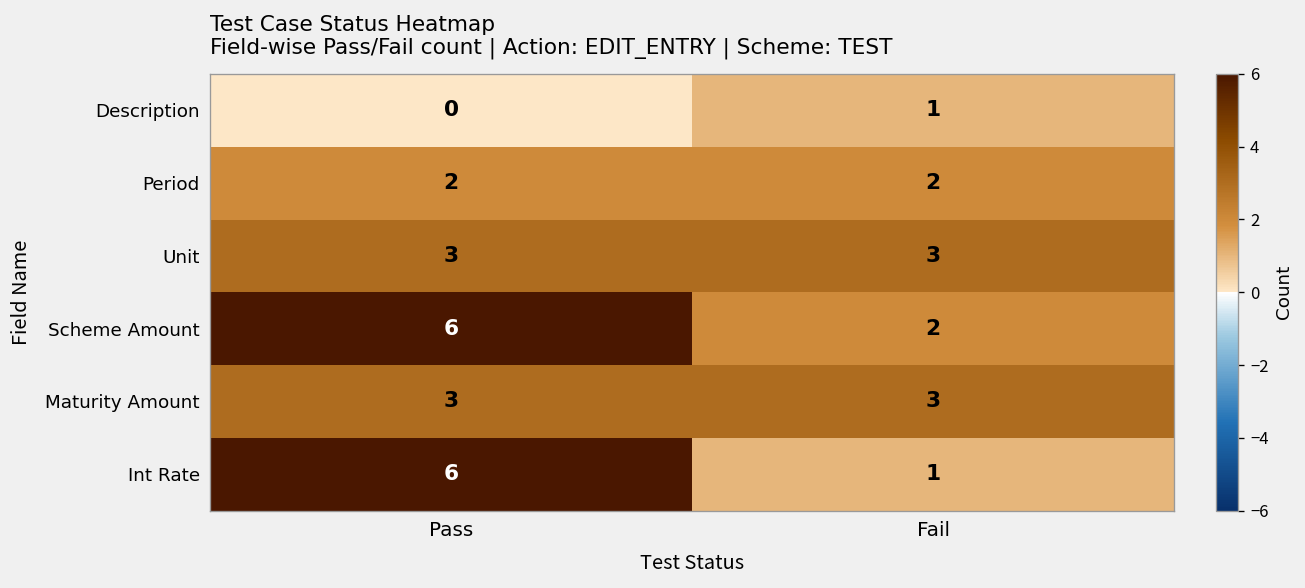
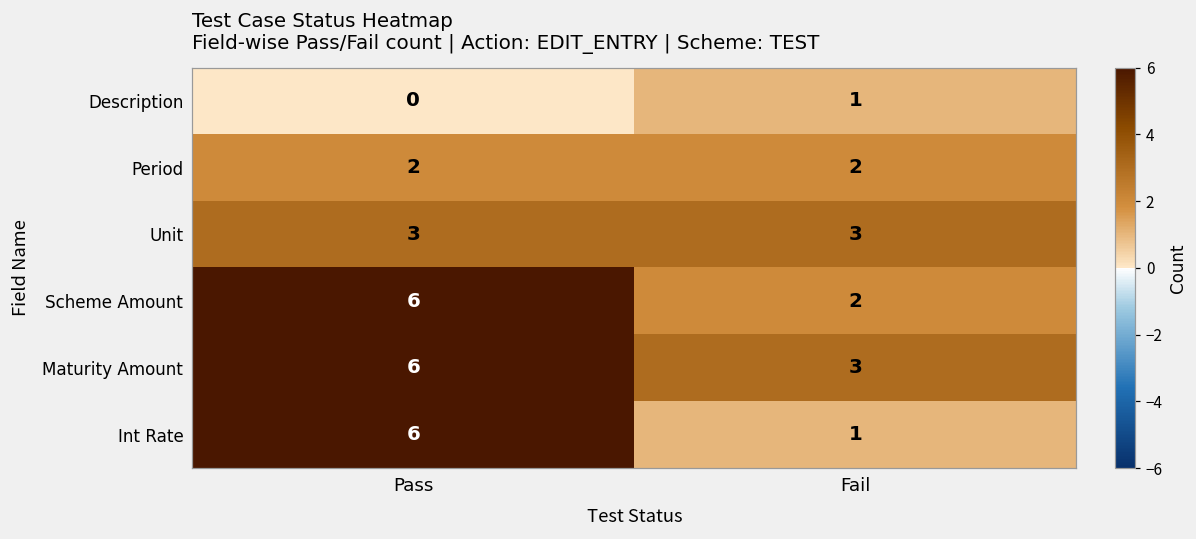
  {
    "Description": {
      "Pass": 0,
      "Fail": 1
    },
    "Period": {
      "Pass": 2,
      "Fail": 2
    },
    "Unit": {
      "Pass": 3,
      "Fail": 3
    },
    "Scheme Amount": {
      "Pass": 6,
      "Fail": 2
    },
    "Maturity Amount": {
-     "Pass": 3,
+     "Pass": 6,
      "Fail": 3
    },
    "Int Rate": {
      "Pass": 6,
      "Fail": 1
    }
  }
